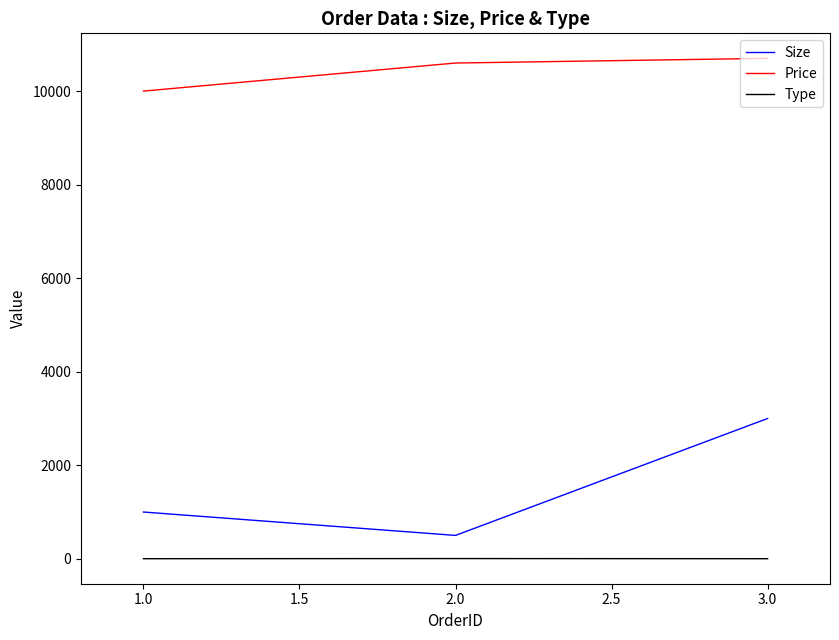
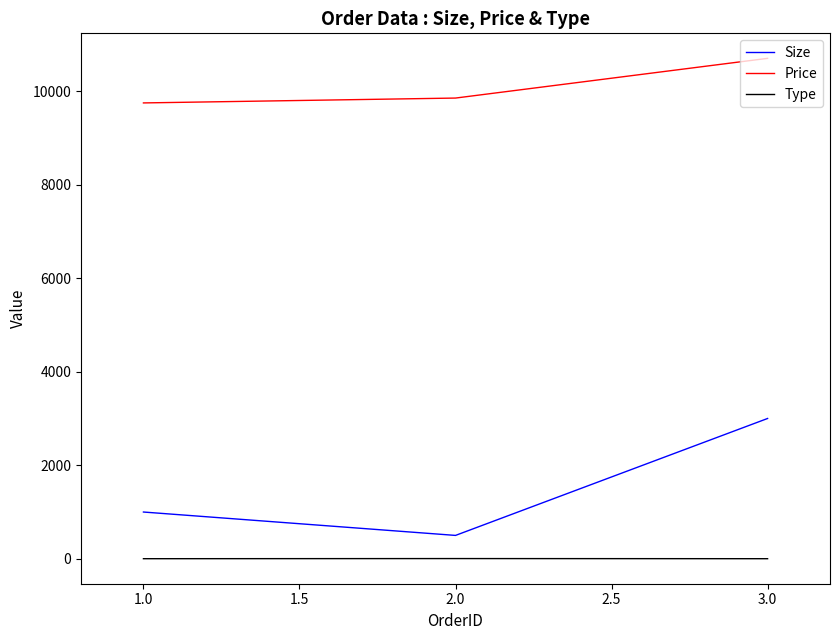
  {
    "Size": {
      "1.0": 1000,
      "2.0": 500,
      "3.0": 3000
    },
    "Price": {
-     "1.0": 10000,
-     "2.0": 10600
+     "1.0": 9700,
+     "2.0": 9900
    },
    "Type": {
      "1.0": 0,
      "2.0": 0,
      "3.0": 0
    }
  }
